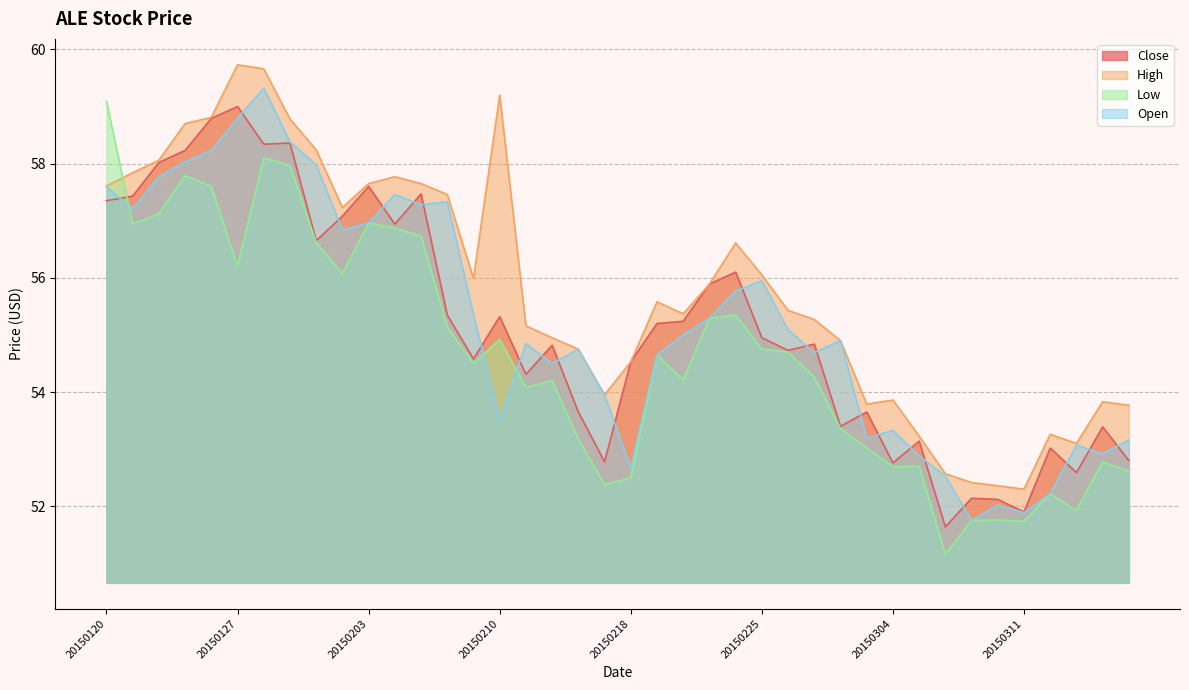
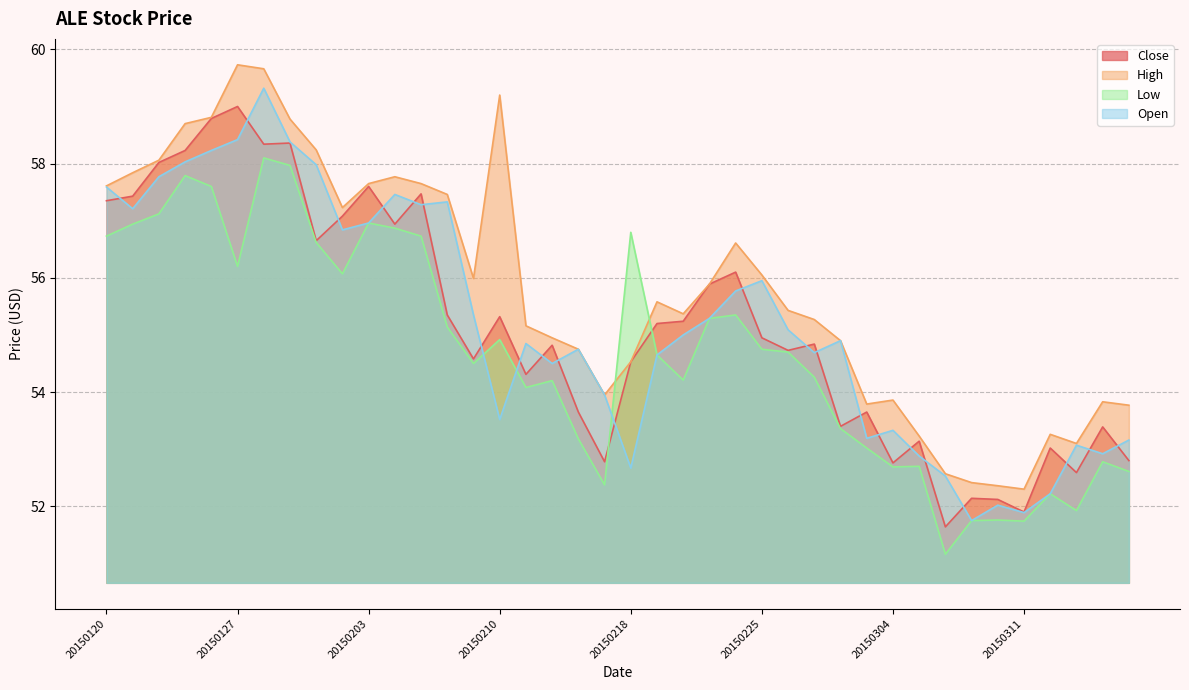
  {
    "Close": {
      "20150120": 57.4,
      "20150127": 59.0,
      "20150203": 57.6,
      "20150210": 55.3,
      "20150225": 55.0,
      "20150304": 52.8
    },
    "High": {
      "20150127": 59.7,
      "20150203": 57.7,
      "20150210": 59.2,
      "20150225": 56.1,
      "20150304": 53.9,
      "20150311": 52.3
    },
    "Low": {
-     "20150120": 59.1,
+     "20150120": 56.7,
      "20150127": 56.2,
      "20150210": 54.9,
-     "20150218": 52.5,
+     "20150218": 56.8,
      "20150225": 54.8,
      "20150304": 52.7,
      "20150311": 51.7
    },
    "Open": {
-     "20150127": 58.8,
+     "20150127": 58.4,
      "20150210": 53.5,
      "20150218": 52.7,
      "20150225": 56.0,
      "20150304": 53.3
    }
  }
